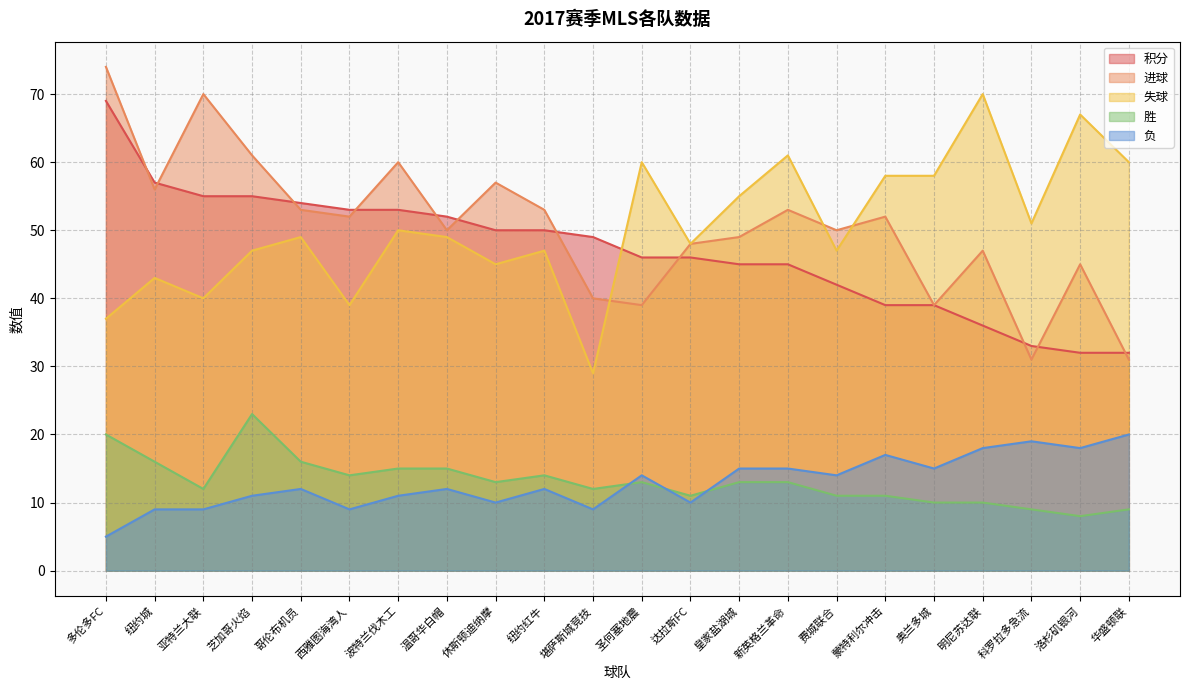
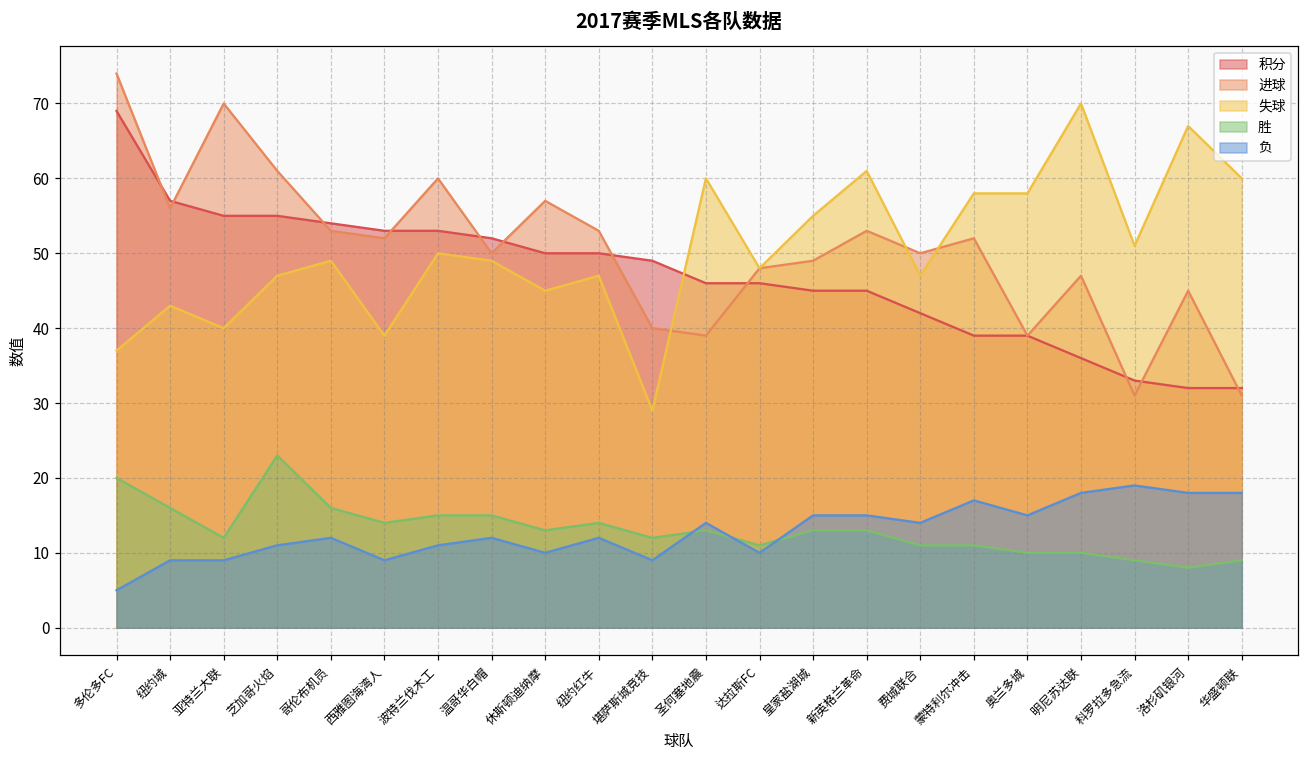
  {
    "胜": {
      "多伦多FC": 20,
      "纽约城": 16,
      "亚特兰大联": 12,
      "芝加哥火焰": 23,
      "哥伦布机员": 16,
      "西雅图海湾人": 14,
      "波特兰伐木工": 15,
      "温哥华白帽": 15,
      "休斯顿迪纳摩": 13,
      "纽约红牛": 14,
      "堪萨斯城竞技": 12,
      "圣何塞地震": 13,
      "达拉斯FC": 11,
      "皇家盐湖城": 13,
      "新英格兰革命": 13,
      "费城联合": 11,
      "蒙特利尔冲击": 11,
      "奥兰多城": 10,
      "明尼苏达联": 10,
      "科罗拉多急流": 9,
      "洛杉矶银河": 8,
      "华盛顿联": 9
    },
    "负": {
      "多伦多FC": 5,
      "纽约城": 9,
      "亚特兰大联": 9,
      "芝加哥火焰": 11,
      "哥伦布机员": 12,
      "西雅图海湾人": 9,
      "波特兰伐木工": 11,
      "温哥华白帽": 12,
      "休斯顿迪纳摩": 10,
      "纽约红牛": 12,
      "堪萨斯城竞技": 9,
      "圣何塞地震": 14,
      "达拉斯FC": 10,
      "皇家盐湖城": 15,
      "新英格兰革命": 15,
      "费城联合": 14,
      "蒙特利尔冲击": 17,
      "奥兰多城": 15,
      "明尼苏达联": 18,
      "科罗拉多急流": 19,
      "洛杉矶银河": 18,
-     "华盛顿联": 20
+     "华盛顿联": 18
    }
  }
